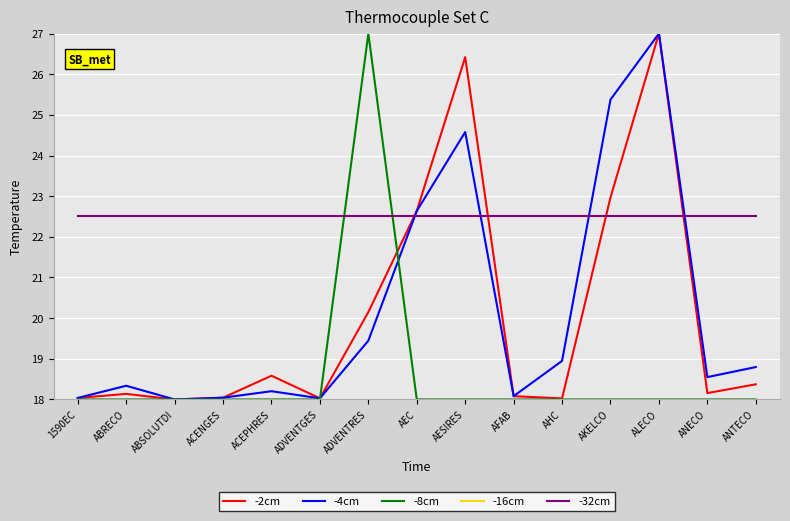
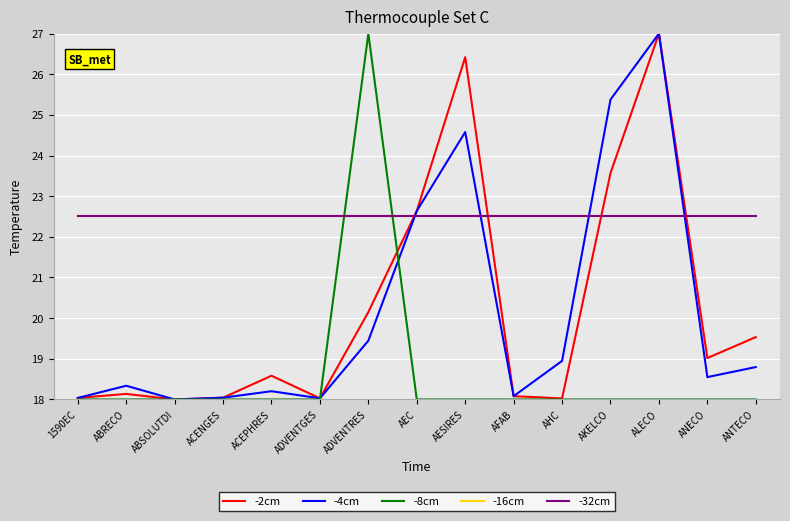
  {
    "-2cm": {
      "ABRECO": 18.1,
      "ACEPHRES": 18.6,
      "ADVENTRES": 20.1,
      "AESIRES": 26.4,
-     "AKELCO": 23.0,
-     "ANECO": 18.2,
-     "ANTECO": 18.4
+     "AKELCO": 23.6,
+     "ANECO": 19.0,
+     "ANTECO": 19.5
    },
    "-4cm": {
      "ABRECO": 18.3,
      "ACEPHRES": 18.2,
      "ADVENTRES": 19.4,
      "AESIRES": 24.6,
      "AHC": 18.9,
      "AKELCO": 25.4,
      "ANECO": 18.5,
      "ANTECO": 18.8
    },
    "-8cm": {
      "ABRECO": 18.0,
      "ACEPHRES": 18.0,
      "ADVENTRES": 27.0,
      "AEC": 18.0,
      "AESIRES": 18.0,
      "AFAB": 18.0,
      "AKELCO": 18.0,
      "ALECO": 18.0,
      "ANECO": 18.0,
      "ANTECO": 18.0
    },
    "-32cm": {
      "1590EC": 22.5,
      "ABRECO": 22.5,
      "ABSOLUTDI": 22.5,
      "ACENGES": 22.5,
      "ACEPHRES": 22.5,
      "ADVENTGES": 22.5,
      "ADVENTRES": 22.5,
      "AEC": 22.5,
      "AESIRES": 22.5,
      "AFAB": 22.5,
      "AHC": 22.5,
      "AKELCO": 22.5,
      "ALECO": 22.5,
      "ANECO": 22.5,
      "ANTECO": 22.5
    }
  }
